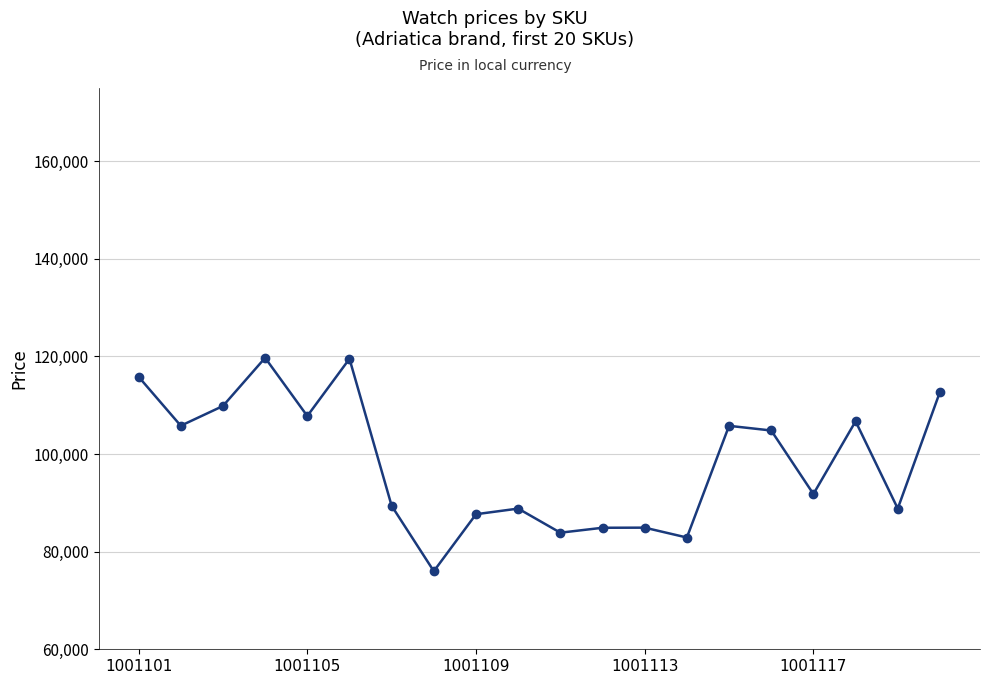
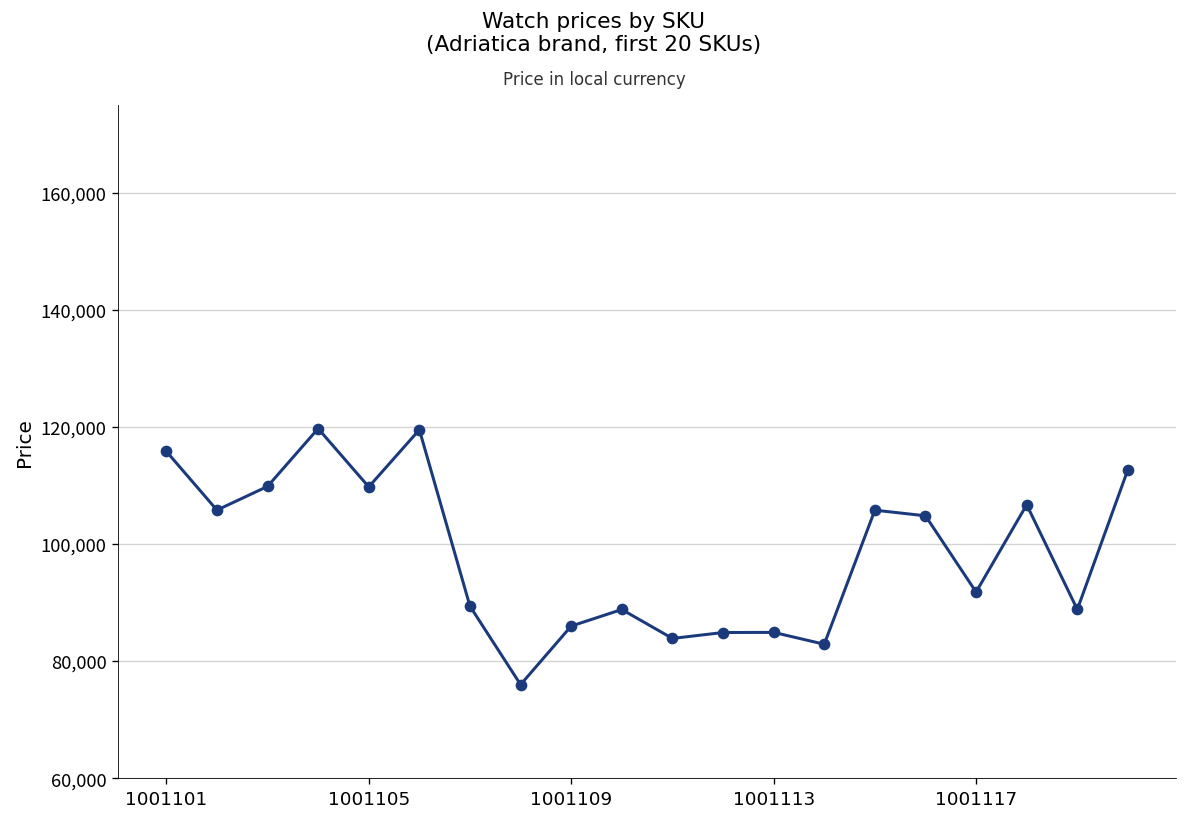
  {
    "1001101": "116,000",
-   "1001105": "108,000",
-   "1001109": "88,000",
+   "1001105": "110,000",
+   "1001109": "86,000",
    "1001113": "85,000",
    "1001117": "92,000"
  }
